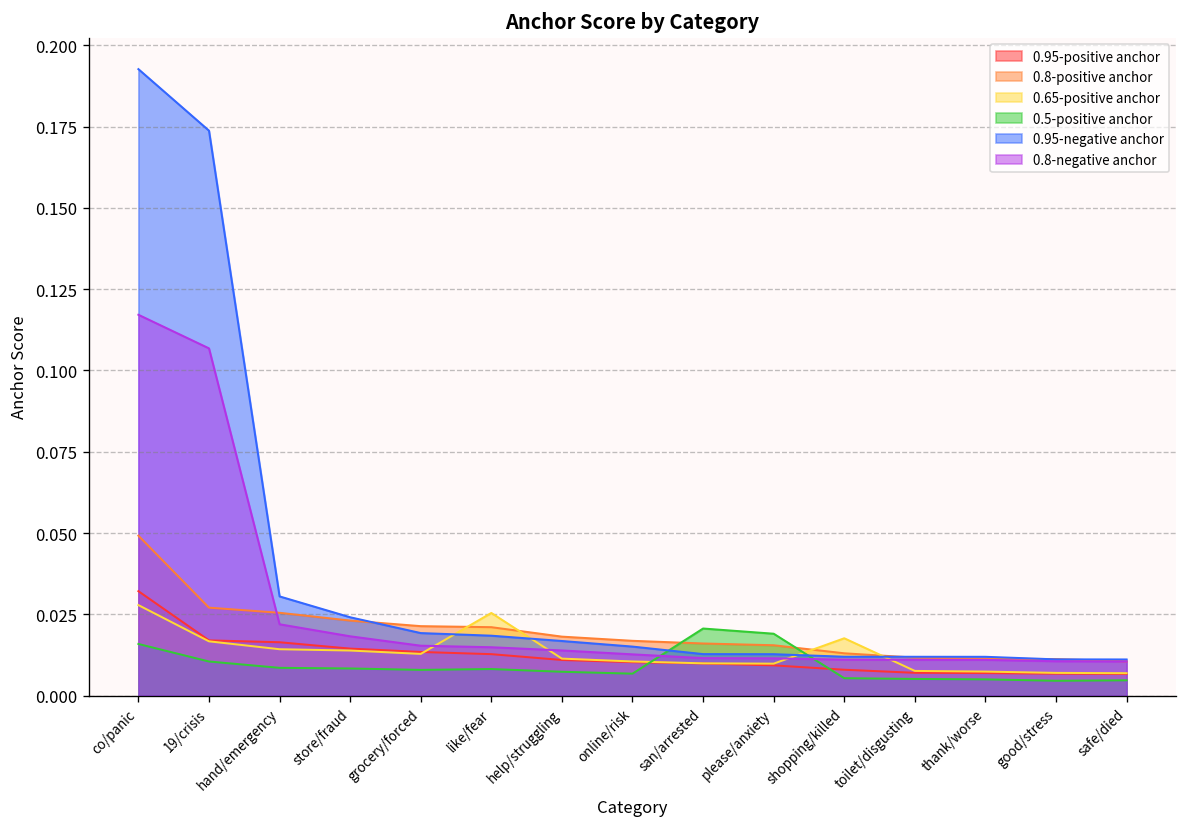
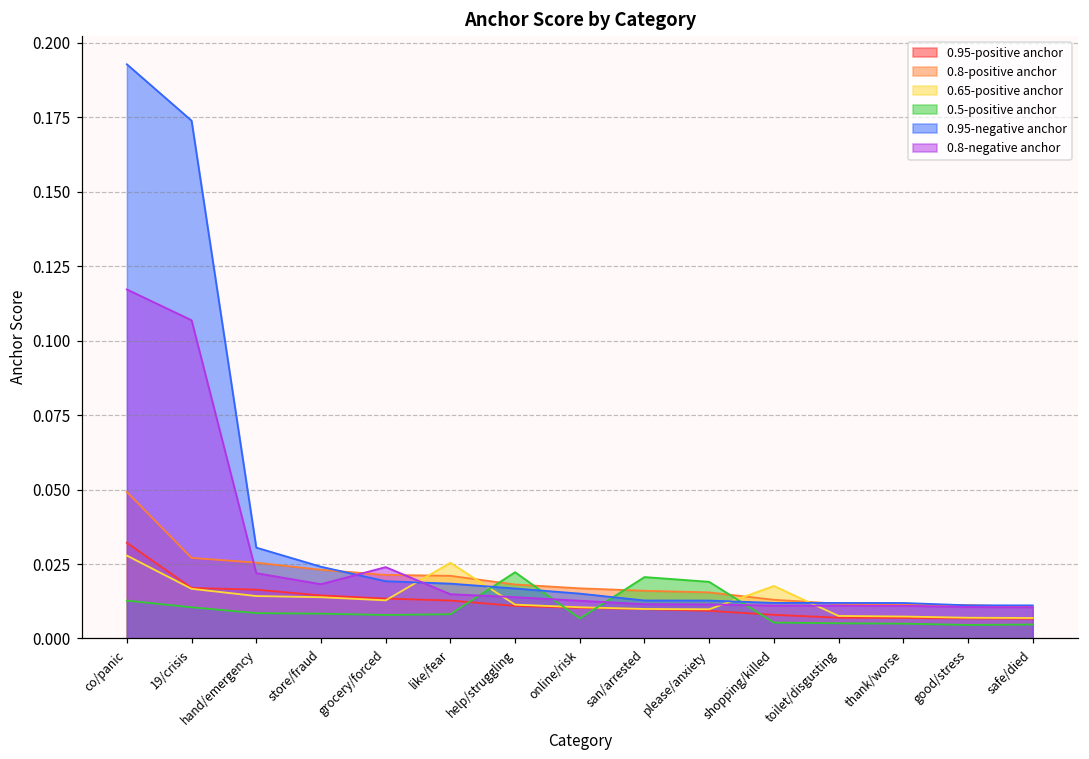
  {
    "0.65-positive anchor": {
      "co/panic": 0.028,
      "hand/emergency": 0.014,
      "like/fear": 0.025,
      "shopping/killed": 0.018
    },
    "0.5-positive anchor": {
-     "co/panic": 0.016,
+     "co/panic": 0.013,
      "19/crisis": 0.010,
      "hand/emergency": 0.009,
      "store/fraud": 0.008,
      "grocery/forced": 0.008,
      "like/fear": 0.008,
-     "help/struggling": 0.007,
+     "help/struggling": 0.022,
      "online/risk": 0.007,
      "san/arrested": 0.021,
      "please/anxiety": 0.019,
      "shopping/killed": 0.005,
      "toilet/disgusting": 0.005,
      "thank/worse": 0.005,
      "good/stress": 0.005,
      "safe/died": 0.005
    },
    "0.95-negative anchor": {
      "co/panic": 0.193,
      "19/crisis": 0.174,
      "hand/emergency": 0.031,
      "store/fraud": 0.024,
      "grocery/forced": 0.019,
      "like/fear": 0.018,
      "help/struggling": 0.017,
      "online/risk": 0.015,
      "san/arrested": 0.013,
      "please/anxiety": 0.013
    },
    "0.8-negative anchor": {
      "co/panic": 0.117,
      "19/crisis": 0.107,
      "hand/emergency": 0.022,
      "store/fraud": 0.018,
-     "grocery/forced": 0.015,
+     "grocery/forced": 0.024,
      "like/fear": 0.015,
      "help/struggling": 0.014,
      "online/risk": 0.013,
      "san/arrested": 0.012,
      "please/anxiety": 0.011
    }
  }
